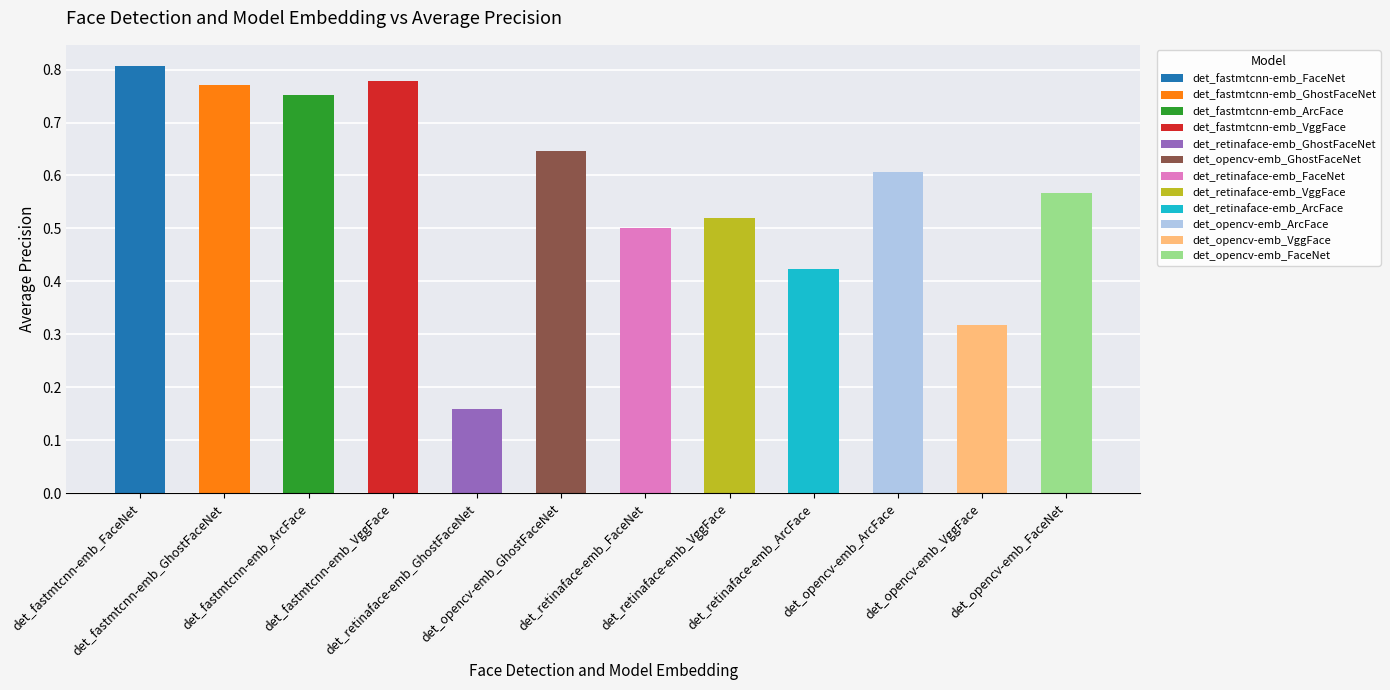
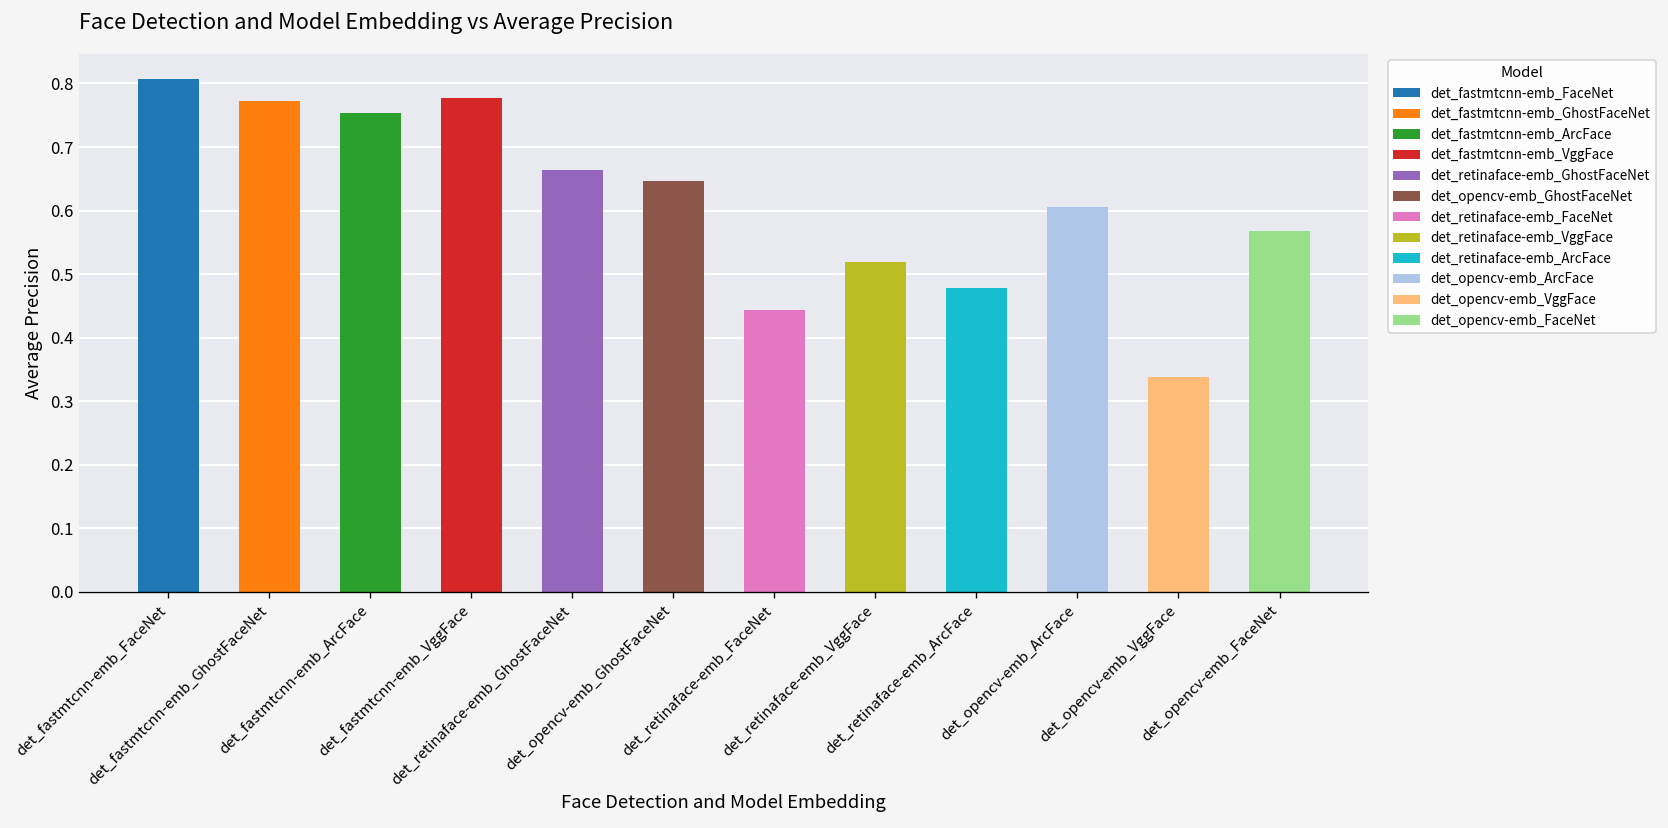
  {
    "det_fastmtcnn-emb_FaceNet": 0.81,
    "det_fastmtcnn-emb_GhostFaceNet": 0.77,
    "det_fastmtcnn-emb_ArcFace": 0.75,
    "det_fastmtcnn-emb_VggFace": 0.78,
-   "det_retinaface-emb_GhostFaceNet": 0.16,
+   "det_retinaface-emb_GhostFaceNet": 0.66,
    "det_opencv-emb_GhostFaceNet": 0.65,
-   "det_retinaface-emb_FaceNet": 0.50,
+   "det_retinaface-emb_FaceNet": 0.44,
    "det_retinaface-emb_VggFace": 0.52,
-   "det_retinaface-emb_ArcFace": 0.42,
+   "det_retinaface-emb_ArcFace": 0.48,
    "det_opencv-emb_ArcFace": 0.61,
-   "det_opencv-emb_VggFace": 0.32,
+   "det_opencv-emb_VggFace": 0.34,
    "det_opencv-emb_FaceNet": 0.57
  }
